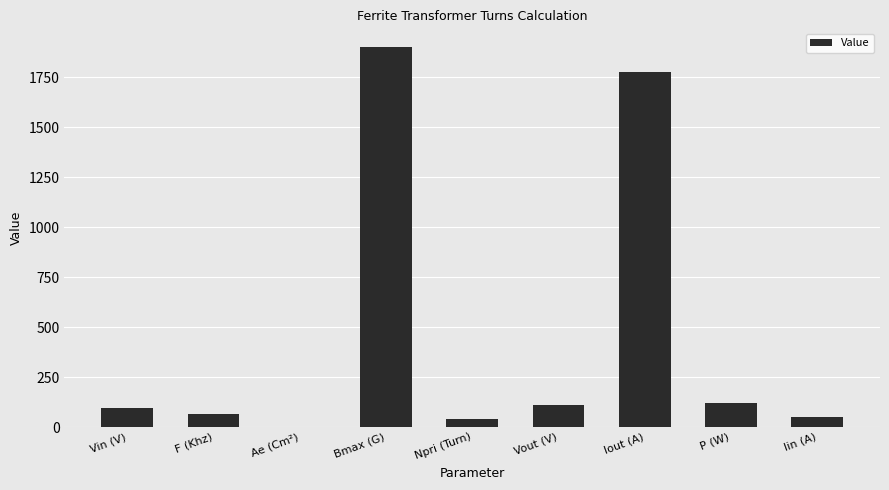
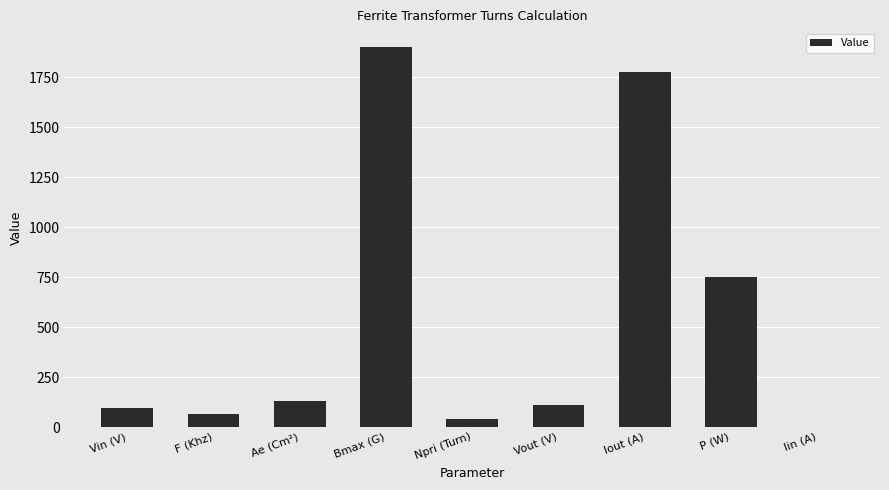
  {
    "Vin (V)": 100,
    "F (Khz)": 70,
-   "Ae (Cm²)": 0,
+   "Ae (Cm²)": 130,
    "Bmax (G)": 1900,
    "Npri (Turn)": 40,
    "Vout (V)": 110,
    "Iout (A)": 1780,
-   "P (W)": 120,
-   "Iin (A)": 50
+   "P (W)": 750,
+   "Iin (A)": 0
  }
